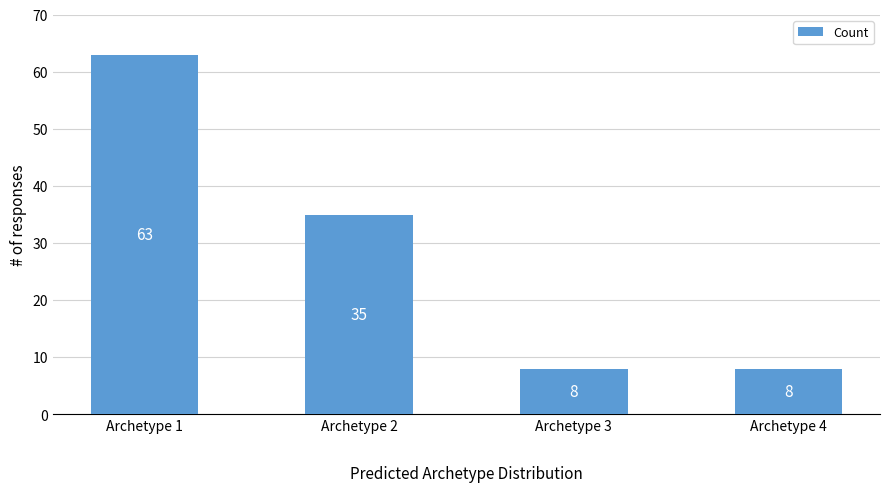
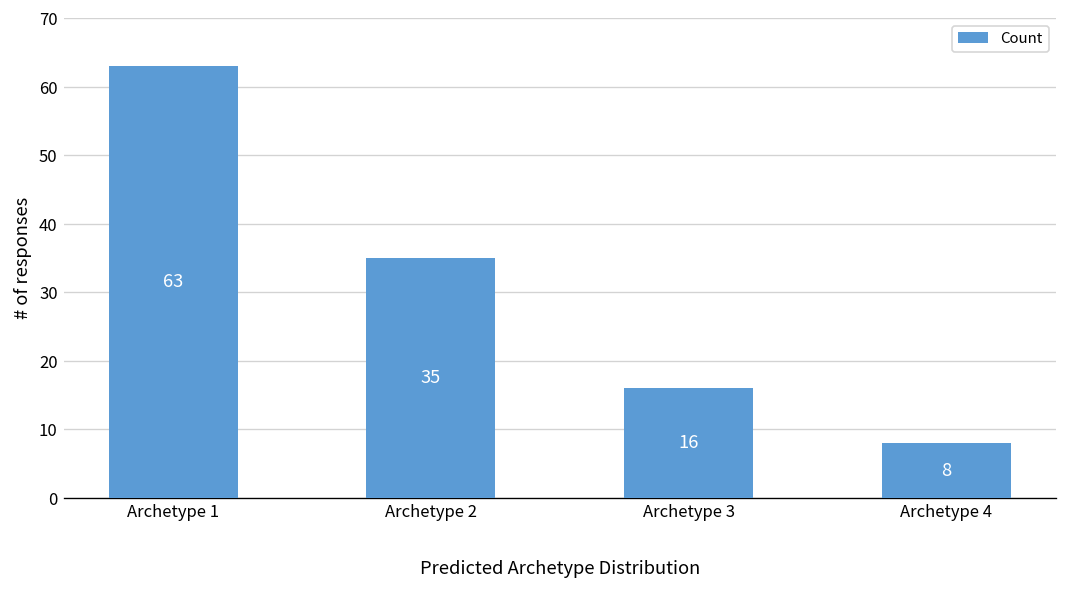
  {
    "Archetype 1": 63,
    "Archetype 2": 35,
-   "Archetype 3": 8,
+   "Archetype 3": 16,
    "Archetype 4": 8
  }
